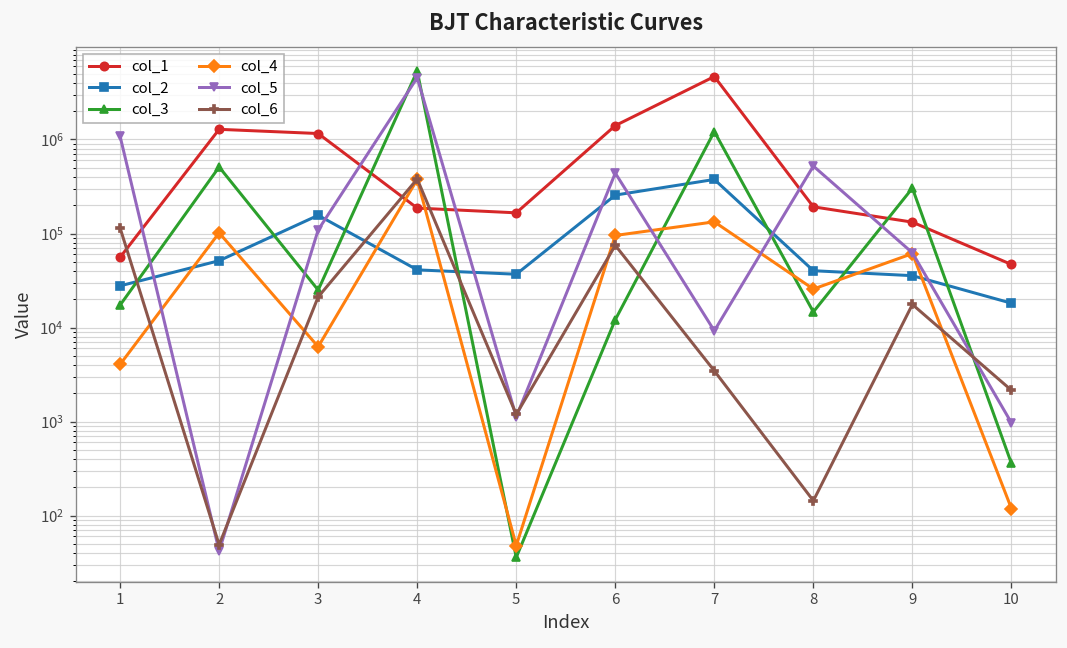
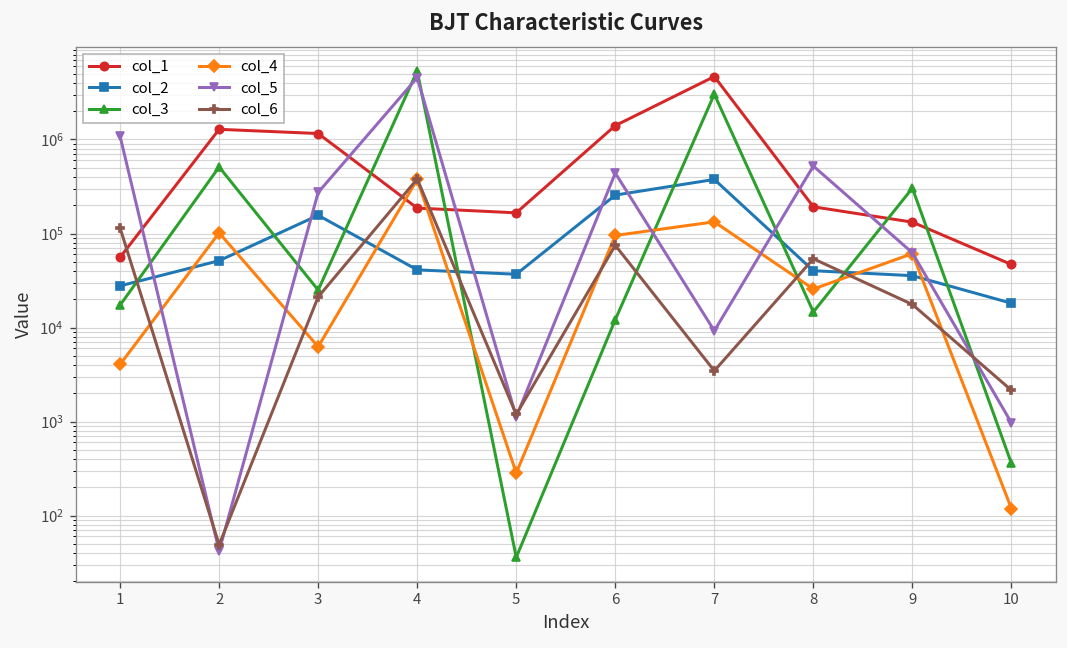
  {
    "col_1": {
      "1": 60000,
      "2": 1300000,
      "3": 1200000,
      "4": 190000,
      "5": 170000,
      "6": 1400000,
      "7": 5000000,
      "8": 190000,
      "9": 130000,
      "10": 50000
    },
    "col_2": {
      "1": 28000,
      "2": 50000,
      "3": 160000,
      "4": 40000,
      "5": 40000,
      "6": 260000,
      "7": 400000,
      "8": 40000,
      "9": 40000,
      "10": 18000
    },
    "col_3": {
      "1": 17000,
      "2": 500000,
      "3": 25000,
      "4": 5000000,
      "5": 40,
      "6": 12000,
-     "7": 1200000,
+     "7": 3000000,
      "8": 15000,
      "9": 300000,
      "10": 400
    },
    "col_4": {
      "1": 4000,
      "2": 100000,
      "3": 6000,
-     "5": 50,
+     "5": 280,
      "6": 100000,
      "7": 130000,
      "8": 26000,
      "10": 120
    },
    "col_5": {
      "1": 1100000,
      "2": 40,
-     "3": 110000,
+     "3": 270000,
      "4": 5000000,
      "6": 400000,
      "7": 9000,
      "8": 500000,
      "10": 1000
    },
    "col_6": {
      "1": 110000,
      "2": 50,
      "3": 21000,
      "6": 70000,
      "7": 3000,
-     "8": 140,
+     "8": 50000,
      "9": 18000,
      "10": 2200
    }
  }
